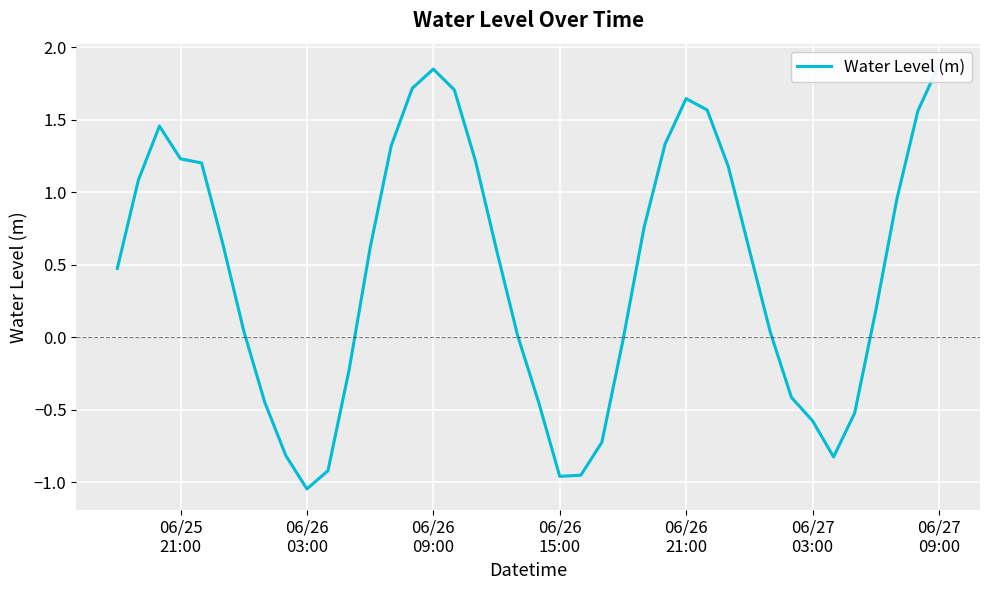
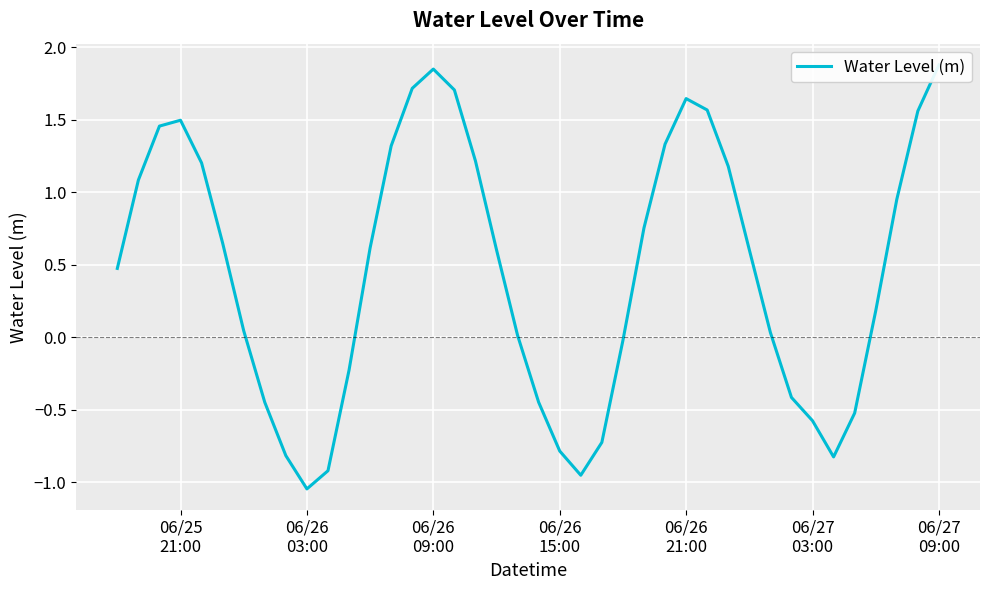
  {
-   "06/25 21:00": 1.23,
+   "06/25 21:00": 1.50,
    "06/26 03:00": -1.05,
    "06/26 09:00": 1.85,
-   "06/26 15:00": -0.96,
+   "06/26 15:00": -0.78,
    "06/26 21:00": 1.65,
    "06/27 03:00": -0.58
  }
